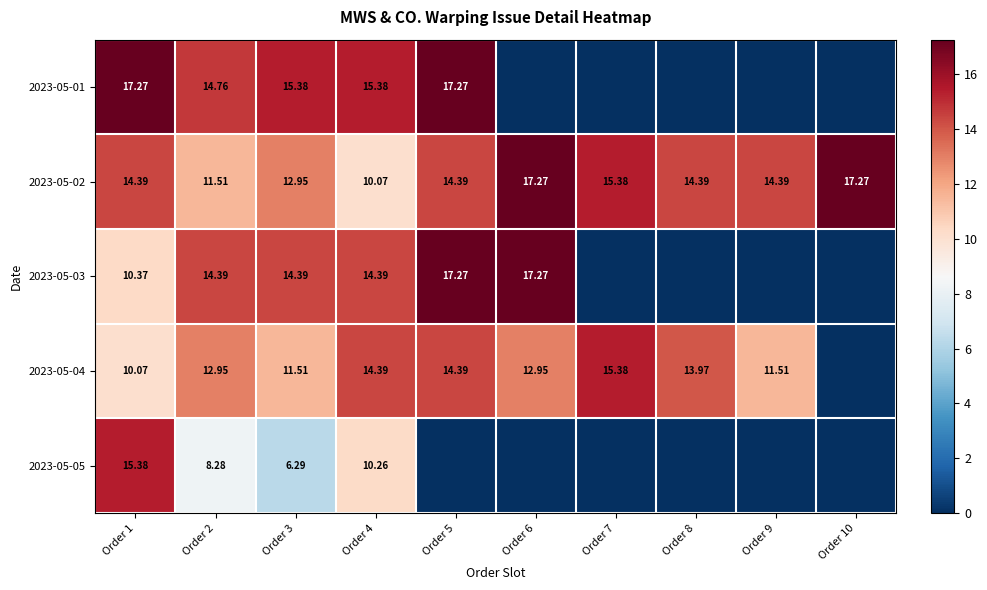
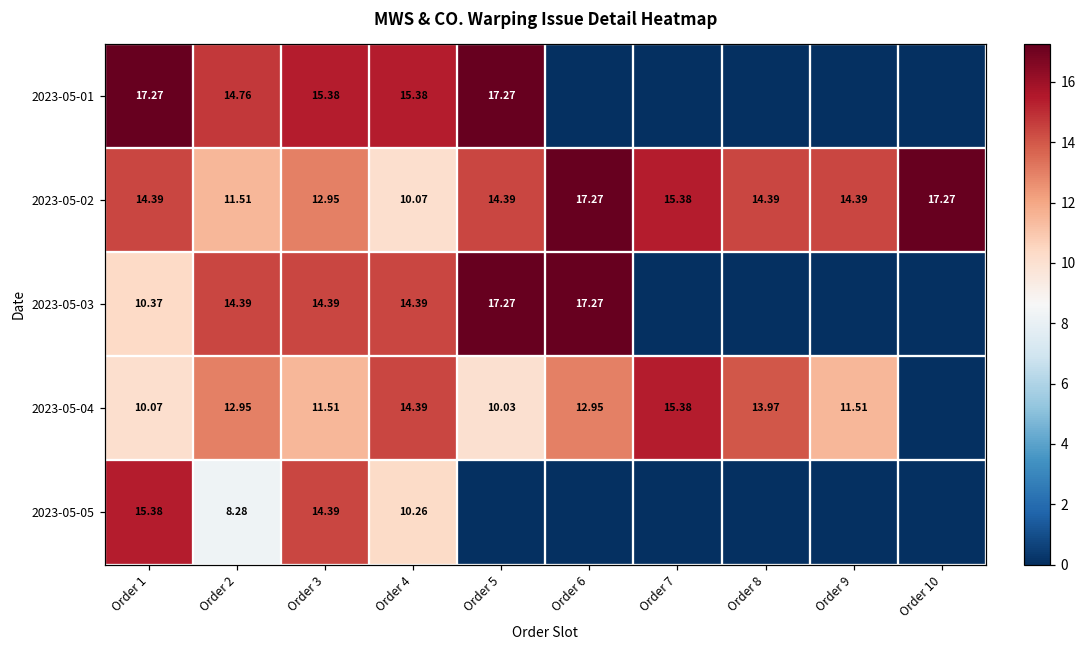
  {
    "2023-05-01": {
      "Order 1": 17.27,
      "Order 2": 14.76,
      "Order 3": 15.38,
      "Order 4": 15.38,
      "Order 5": 17.27
    },
    "2023-05-02": {
      "Order 1": 14.39,
      "Order 2": 11.51,
      "Order 3": 12.95,
      "Order 4": 10.07,
      "Order 5": 14.39,
      "Order 6": 17.27,
      "Order 7": 15.38,
      "Order 8": 14.39,
      "Order 9": 14.39,
      "Order 10": 17.27
    },
    "2023-05-03": {
      "Order 1": 10.37,
      "Order 2": 14.39,
      "Order 3": 14.39,
      "Order 4": 14.39,
      "Order 5": 17.27,
      "Order 6": 17.27
    },
    "2023-05-04": {
      "Order 1": 10.07,
      "Order 2": 12.95,
      "Order 3": 11.51,
      "Order 4": 14.39,
-     "Order 5": 14.39,
+     "Order 5": 10.03,
      "Order 6": 12.95,
      "Order 7": 15.38,
      "Order 8": 13.97,
      "Order 9": 11.51
    },
    "2023-05-05": {
      "Order 1": 15.38,
      "Order 2": 8.28,
-     "Order 3": 6.29,
+     "Order 3": 14.39,
      "Order 4": 10.26
    }
  }
